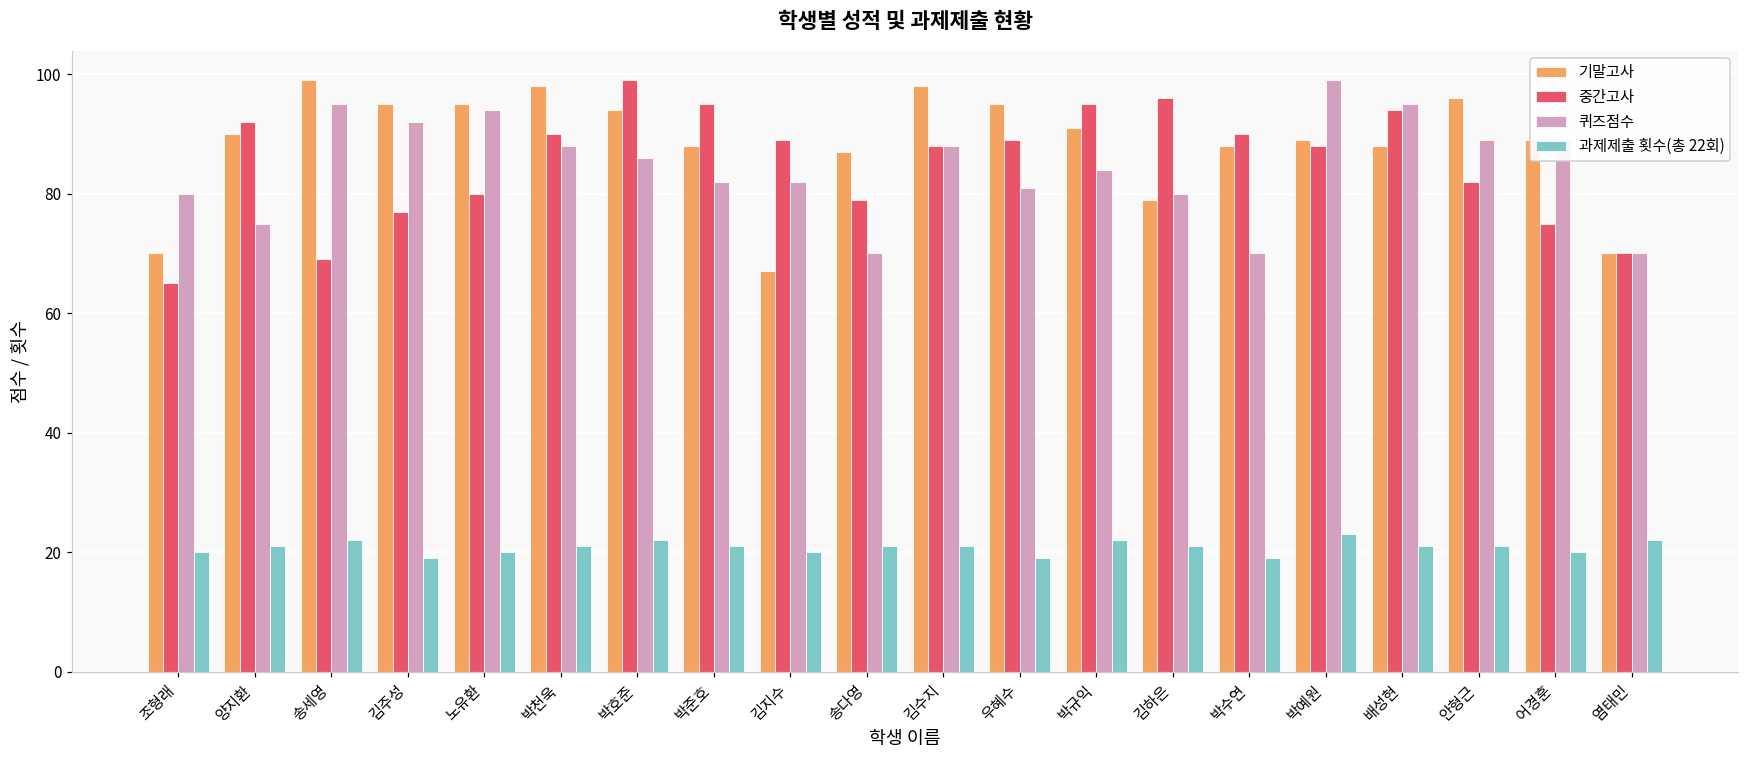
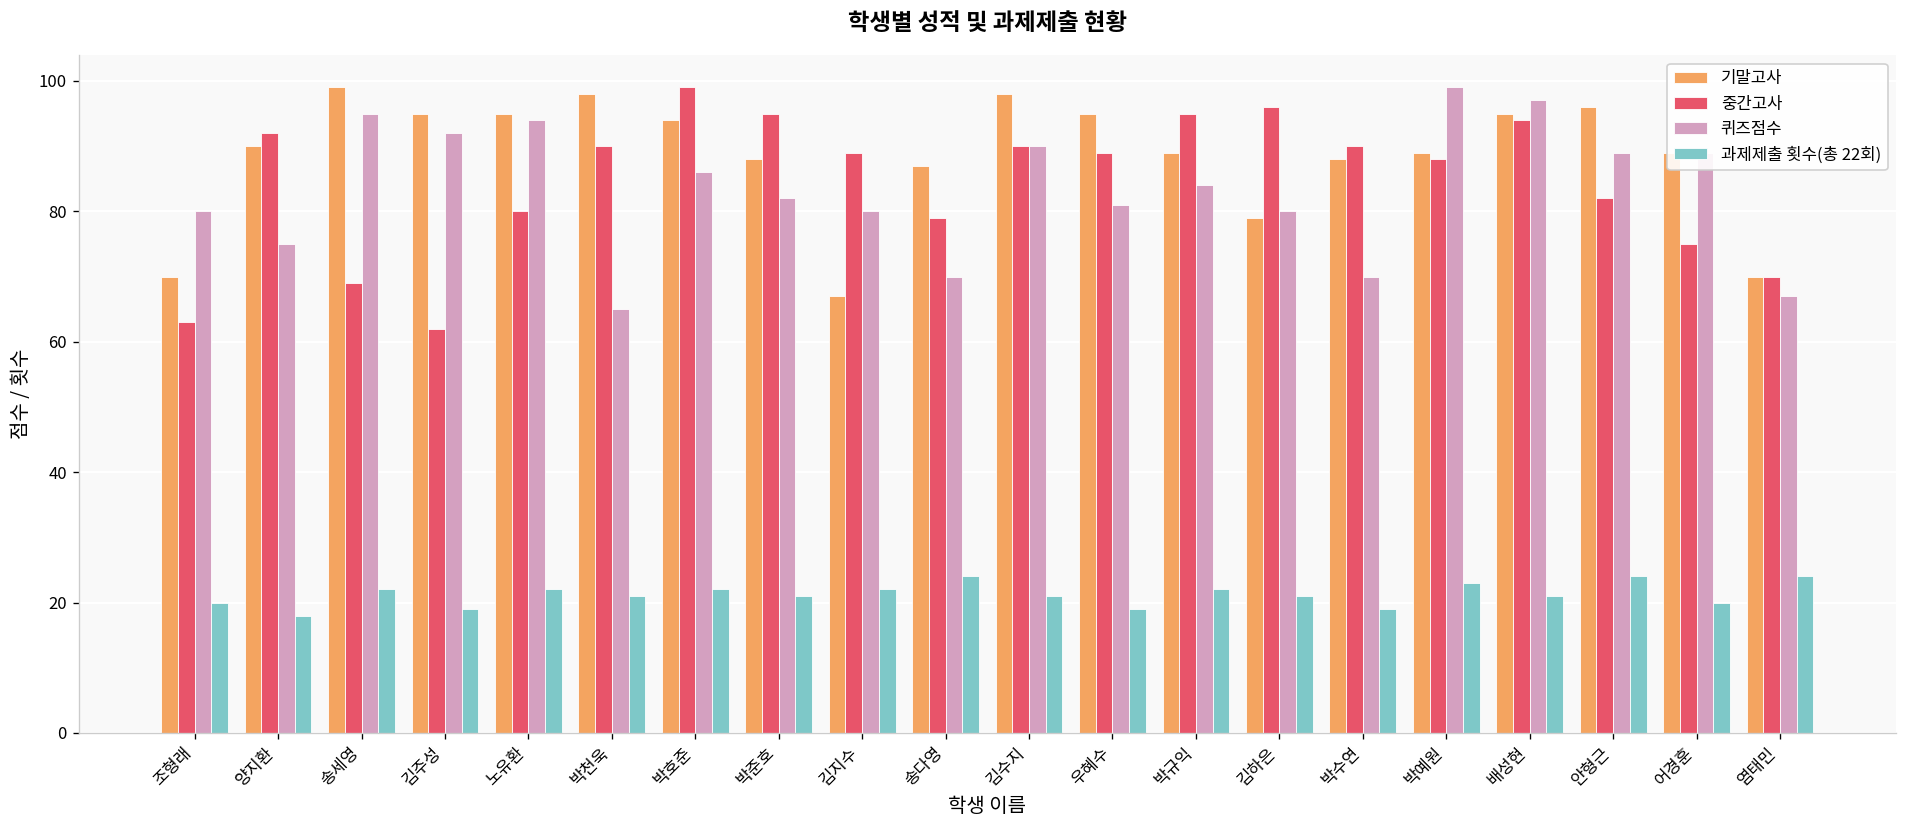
  {
    "기말고사": {
      "조형래": 70,
      "양지환": 90,
      "송세영": 99,
      "김주성": 95,
      "노유환": 95,
      "박천욱": 98,
      "박호준": 94,
      "박준호": 88,
      "김지수": 67,
      "송다영": 87,
      "김수지": 98,
      "우혜수": 95,
-     "박규익": 91,
+     "박규익": 89,
      "김하은": 79,
      "박수연": 88,
      "박예원": 89,
-     "배성현": 88,
+     "배성현": 95,
      "안형근": 96,
      "염태민": 70
    },
    "중간고사": {
-     "조형래": 65,
+     "조형래": 63,
      "양지환": 92,
      "송세영": 69,
-     "김주성": 77,
+     "김주성": 62,
      "노유환": 80,
      "박천욱": 90,
      "박호준": 99,
      "박준호": 95,
      "김지수": 89,
      "송다영": 79,
-     "김수지": 88,
+     "김수지": 90,
      "우혜수": 89,
      "박규익": 95,
      "김하은": 96,
      "박수연": 90,
      "박예원": 88,
      "배성현": 94,
      "안형근": 82,
      "어경훈": 75,
      "염태민": 70
    },
    "퀴즈점수": {
      "조형래": 80,
      "양지환": 75,
      "송세영": 95,
      "김주성": 92,
      "노유환": 94,
-     "박천욱": 88,
+     "박천욱": 65,
      "박호준": 86,
      "박준호": 82,
-     "김지수": 82,
+     "김지수": 80,
      "송다영": 70,
-     "김수지": 88,
+     "김수지": 90,
      "우혜수": 81,
      "박규익": 84,
      "김하은": 80,
      "박수연": 70,
      "박예원": 99,
-     "배성현": 95,
+     "배성현": 97,
      "안형근": 89,
-     "염태민": 70
+     "염태민": 67
    },
    "과제제출 횟수(총 22회)": {
      "조형래": 20,
-     "양지환": 21,
+     "양지환": 18,
      "송세영": 22,
      "김주성": 19,
-     "노유환": 20,
+     "노유환": 22,
      "박천욱": 21,
      "박호준": 22,
      "박준호": 21,
-     "김지수": 20,
-     "송다영": 21,
+     "김지수": 22,
+     "송다영": 24,
      "김수지": 21,
      "우혜수": 19,
      "박규익": 22,
      "김하은": 21,
      "박수연": 19,
      "박예원": 23,
      "배성현": 21,
-     "안형근": 21,
+     "안형근": 24,
      "어경훈": 20,
-     "염태민": 22
+     "염태민": 24
    }
  }
